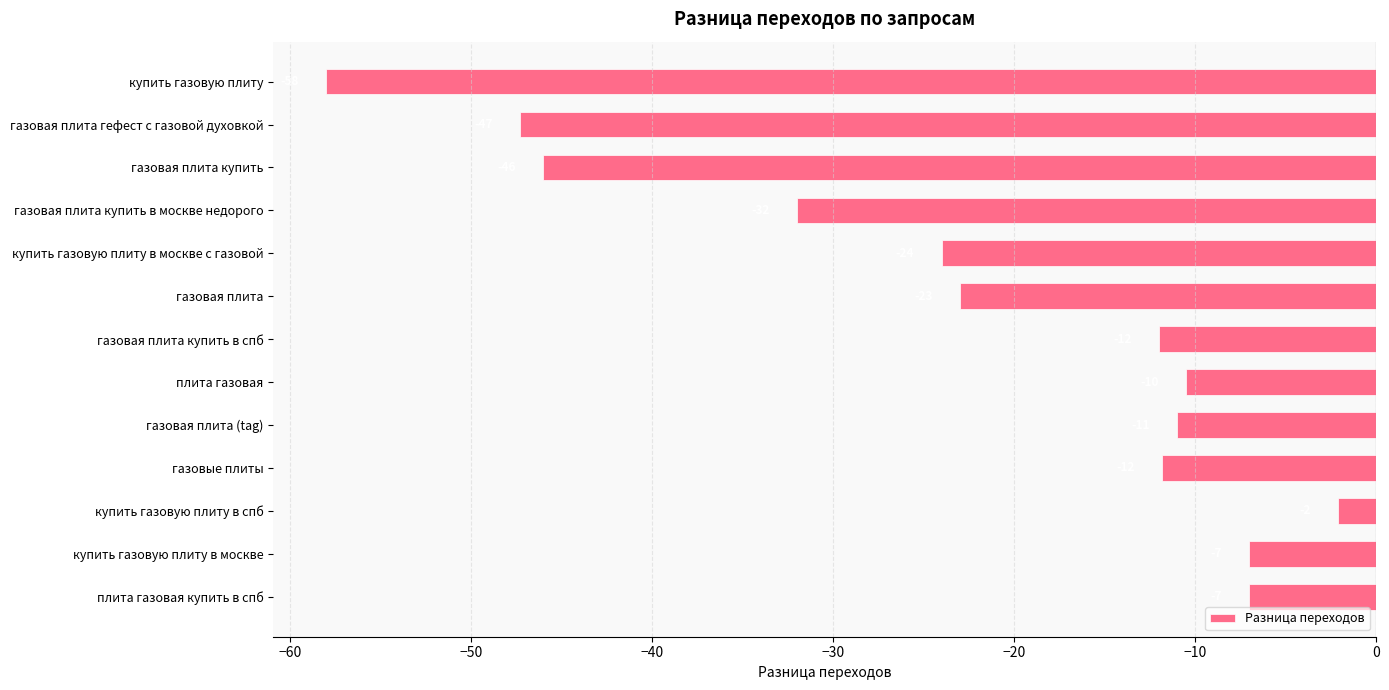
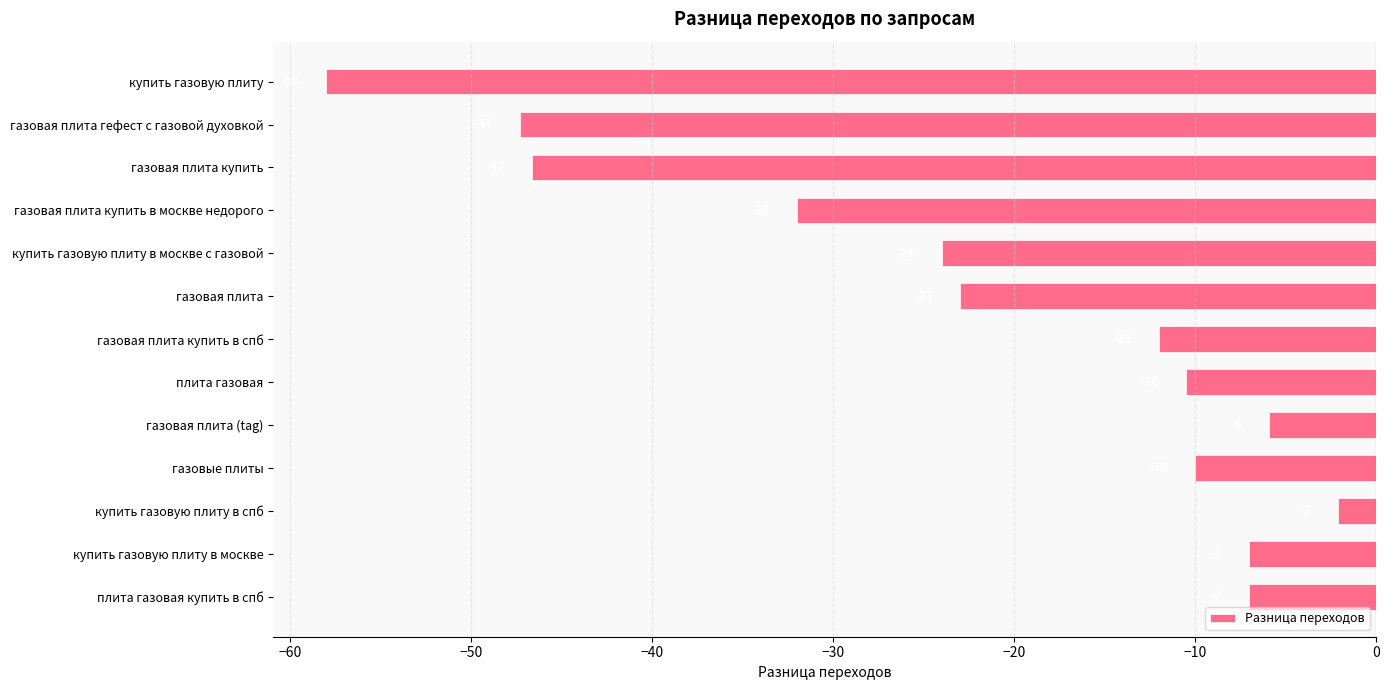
  {
    "купить газовую плиту": -58.0,
    "газовая плита гефест с газовой духовкой": -47.3,
-   "газовая плита купить": -46.0,
+   "газовая плита купить": -46.6,
    "газовая плита купить в москве недорого": -32.0,
    "купить газовую плиту в москве с газовой": -24.0,
    "газовая плита": -23.0,
    "газовая плита купить в спб": -12.0,
    "плита газовая": -10.5,
-   "газовая плита (tag)": -11.0,
-   "газовые плиты": -11.8,
+   "газовая плита (tag)": -5.9,
+   "газовые плиты": -10.0,
    "купить газовую плиту в спб": -2.1,
    "купить газовую плиту в москве": -7.0,
    "плита газовая купить в спб": -7.0
  }
